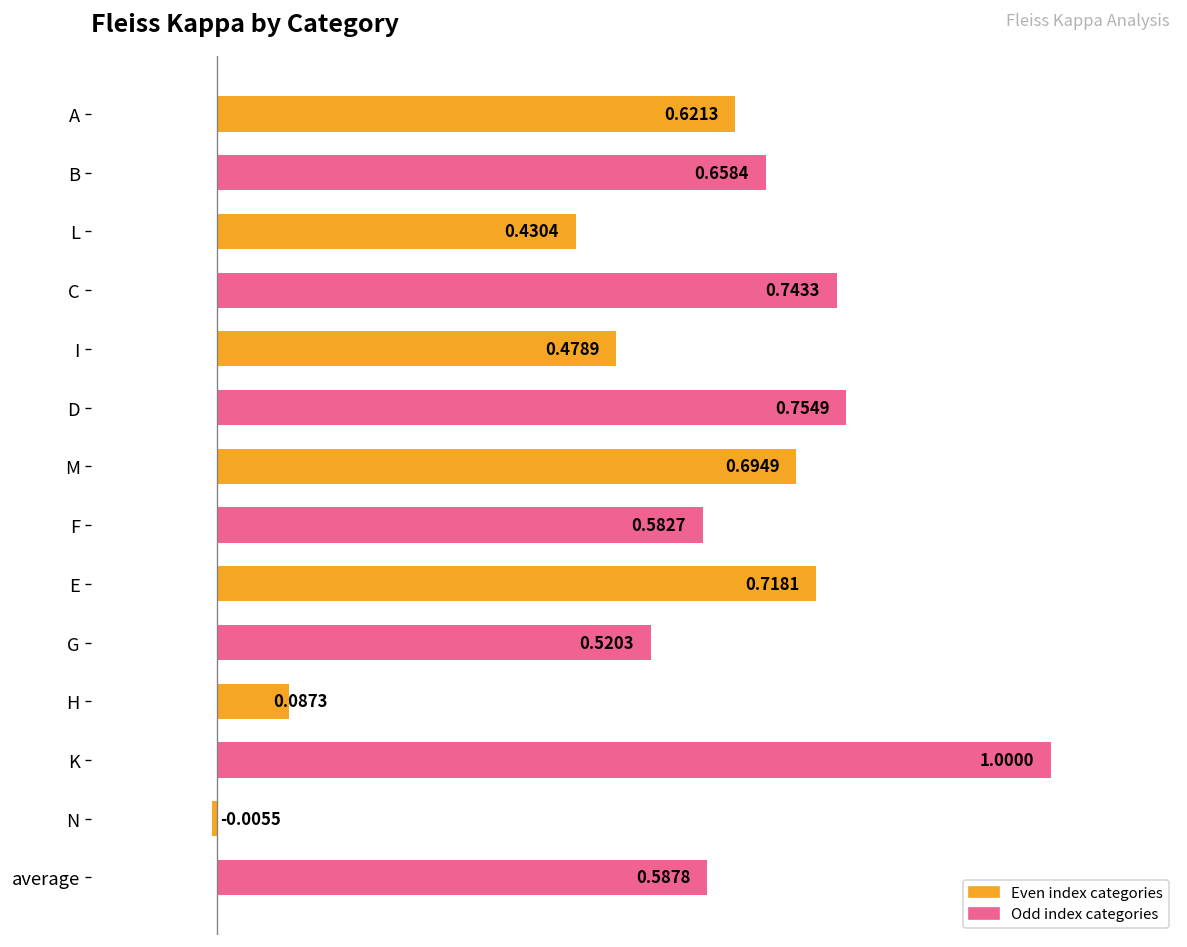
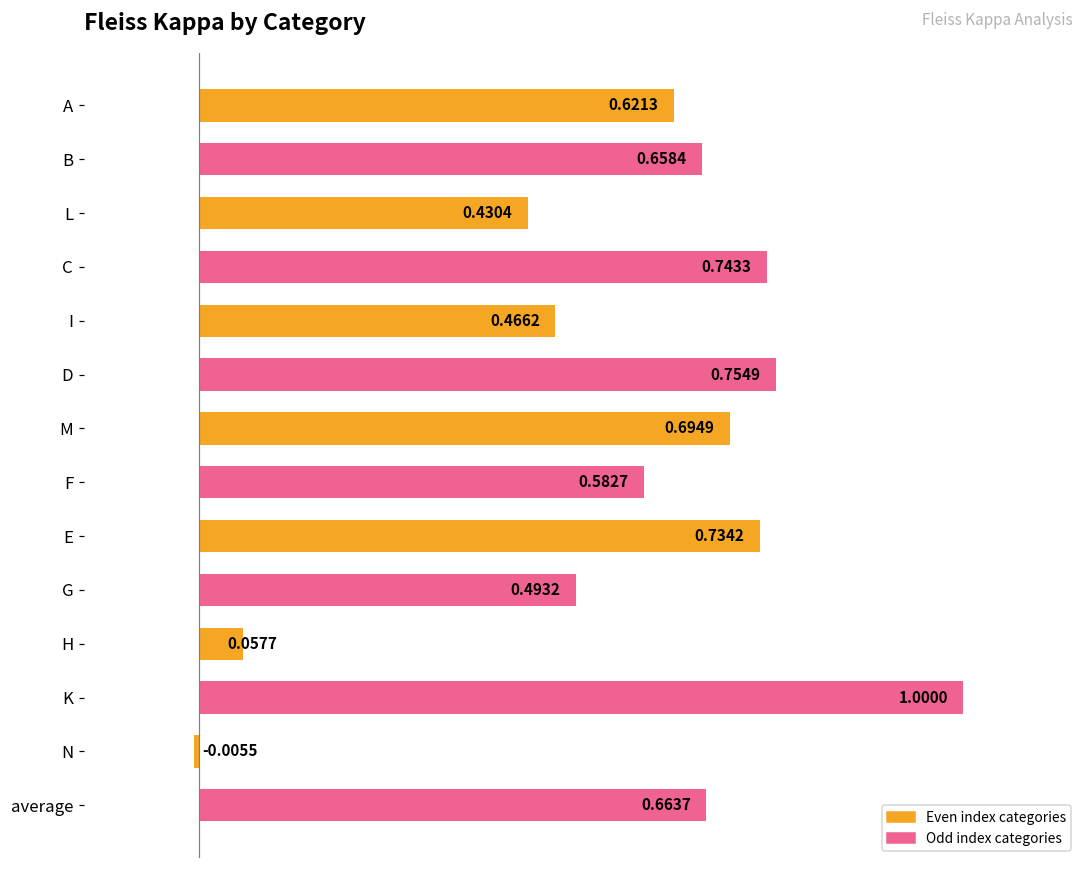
  {
    "A": 0.6213,
    "B": 0.6584,
    "L": 0.4304,
    "C": 0.7433,
-   "I": 0.4789,
+   "I": 0.4662,
    "D": 0.7549,
    "M": 0.6949,
    "F": 0.5827,
-   "E": 0.7181,
-   "G": 0.5203,
-   "H": 0.0873,
+   "E": 0.7342,
+   "G": 0.4932,
+   "H": 0.0577,
    "K": 1.0000,
    "N": -0.0055,
-   "average": 0.5878
+   "average": 0.6637
  }
